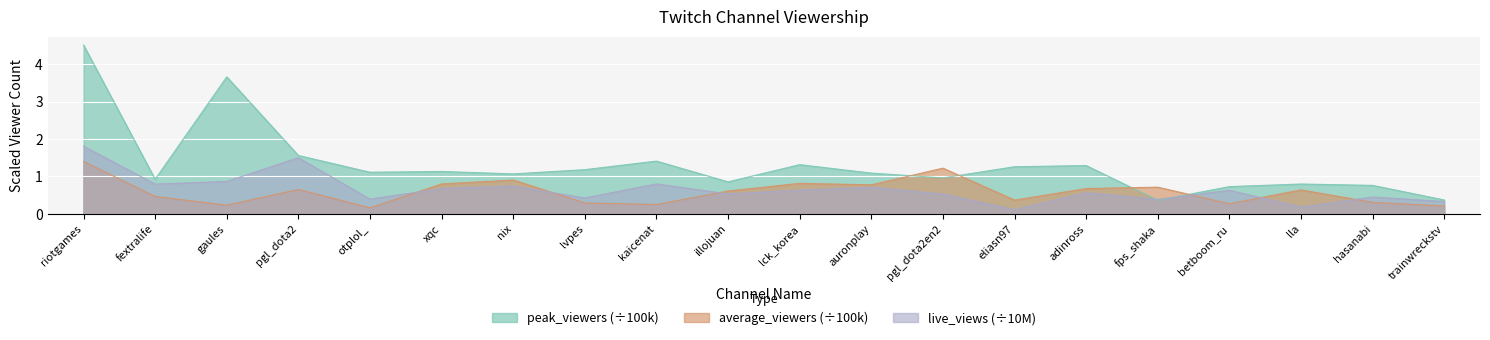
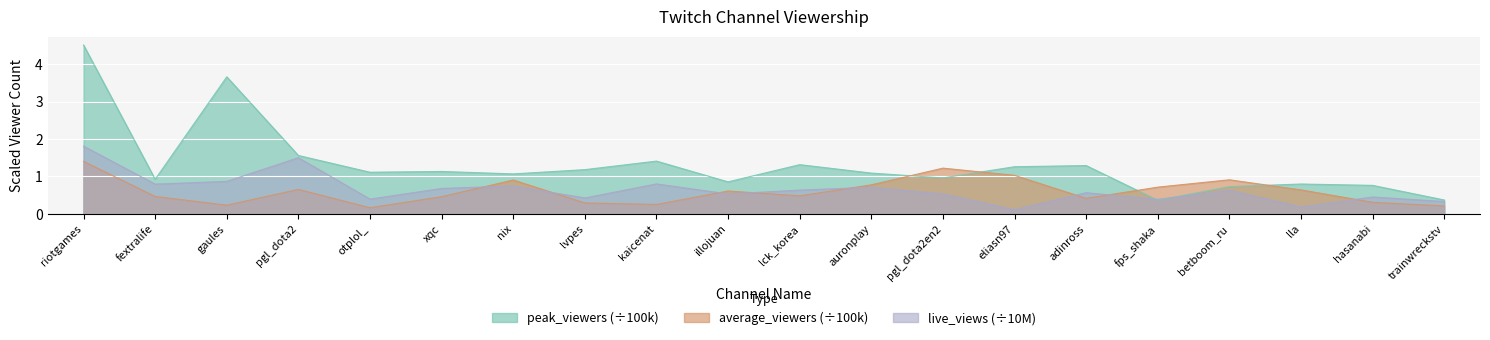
  {
    "average_viewers (÷100k)": {
      "riotgames": 1.4,
      "fextralife": 0.5,
      "gaules": 0.2,
      "pgl_dota2": 0.7,
      "otplol_": 0.2,
-     "xqc": 0.8,
+     "xqc": 0.5,
      "nix": 0.9,
      "lvpes": 0.3,
      "kaicenat": 0.3,
      "illojuan": 0.6,
-     "lck_korea": 0.8,
+     "lck_korea": 0.5,
      "pgl_dota2en2": 1.2,
-     "eliasn97": 0.4,
-     "adinross": 0.7,
+     "eliasn97": 1.0,
+     "adinross": 0.4,
      "fps_shaka": 0.7,
-     "betboom_ru": 0.3,
+     "betboom_ru": 0.9,
      "lla": 0.6,
      "hasanabi": 0.3,
      "trainwreckstv": 0.2
    }
  }
